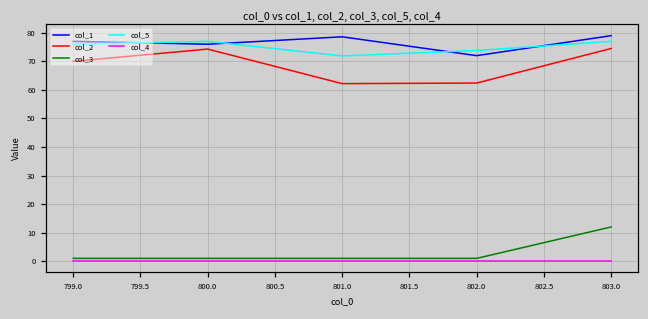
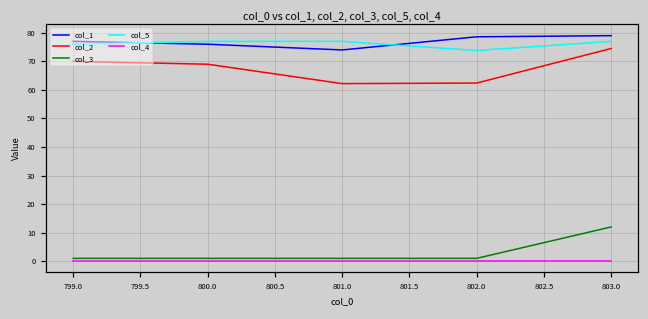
  {
    "col_1": {
      "800.0": 76,
-     "801.0": 79,
-     "802.0": 72,
+     "801.0": 74,
+     "802.0": 79,
      "803.0": 79
    },
    "col_2": {
-     "800.0": 74,
+     "800.0": 69,
      "801.0": 62,
      "802.0": 62,
      "803.0": 75
    },
    "col_3": {
      "799.0": 1,
      "800.0": 1,
      "801.0": 1,
      "802.0": 1,
      "803.0": 12
    },
    "col_5": {
      "800.0": 77,
-     "801.0": 72,
+     "801.0": 77,
      "802.0": 74,
      "803.0": 77
    },
    "col_4": {
      "799.0": 0,
      "800.0": 0,
      "801.0": 0,
      "802.0": 0,
      "803.0": 0
    }
  }
